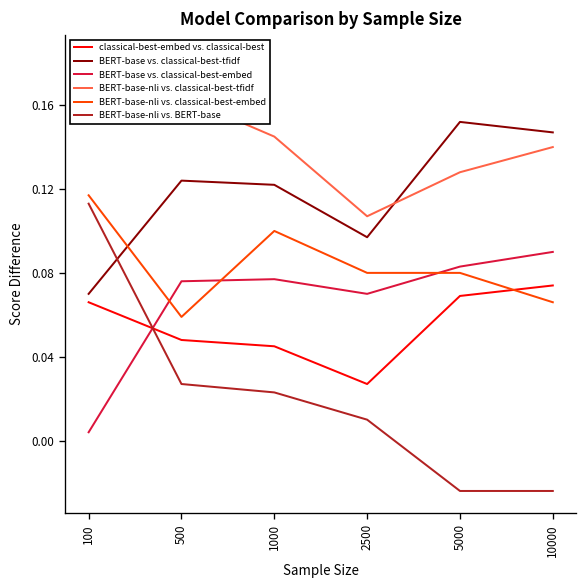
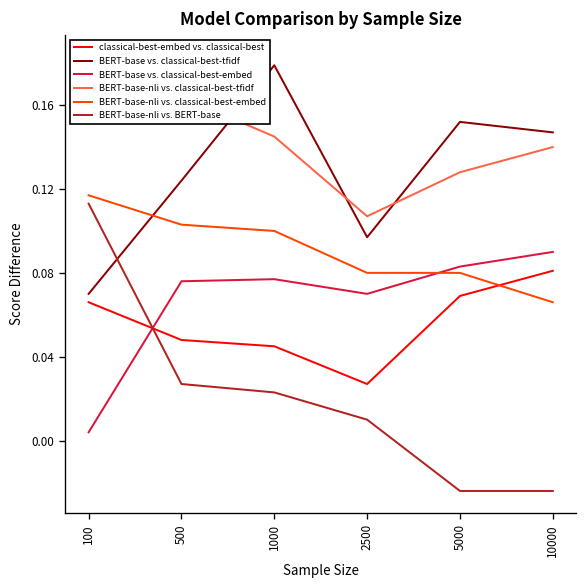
  {
    "classical-best-embed vs. classical-best": {
      "100": 0.066,
      "500": 0.048,
      "1000": 0.045,
      "2500": 0.027,
      "5000": 0.069,
-     "10000": 0.074
+     "10000": 0.081
    },
    "BERT-base vs. classical-best-tfidf": {
      "100": 0.070,
      "500": 0.124,
-     "1000": 0.122,
+     "1000": 0.179,
      "2500": 0.097,
      "5000": 0.152,
      "10000": 0.147
    },
    "BERT-base-nli vs. classical-best-tfidf": {
      "1000": 0.145,
      "2500": 0.107,
      "5000": 0.128,
      "10000": 0.140
    },
    "BERT-base-nli vs. classical-best-embed": {
      "100": 0.117,
-     "500": 0.059,
+     "500": 0.103,
      "1000": 0.100,
      "2500": 0.080,
      "5000": 0.080,
      "10000": 0.066
    }
  }
